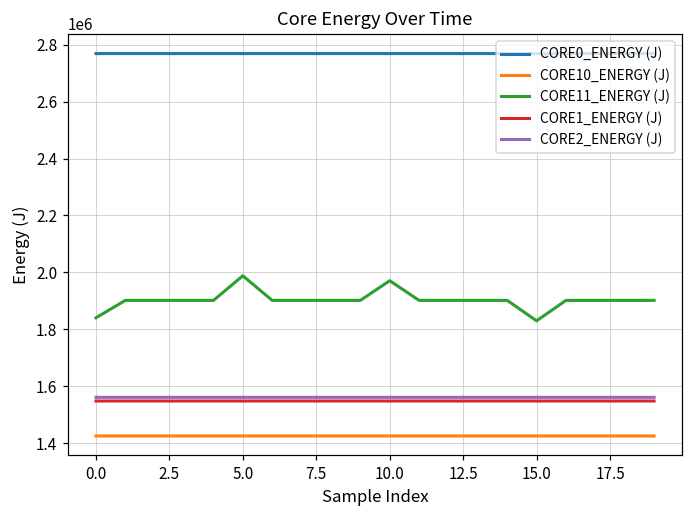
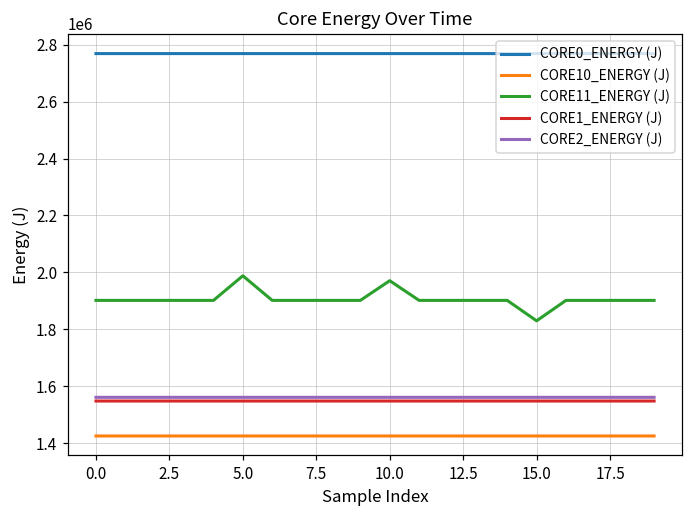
  {
    "CORE0_ENERGY (J)": {
      "0.0": 2770000,
      "5.0": 2770000,
      "10.0": 2770000
    },
    "CORE10_ENERGY (J)": {
      "0.0": 1430000,
      "5.0": 1430000,
      "10.0": 1430000,
      "15.0": 1430000
    },
    "CORE11_ENERGY (J)": {
-     "0.0": 1840000,
+     "0.0": 1900000,
      "5.0": 1990000,
      "10.0": 1970000,
      "15.0": 1830000
    },
    "CORE1_ENERGY (J)": {
      "0.0": 1550000,
      "5.0": 1550000,
      "10.0": 1550000,
      "15.0": 1550000
    },
    "CORE2_ENERGY (J)": {
      "0.0": 1560000,
      "5.0": 1560000,
      "10.0": 1560000,
      "15.0": 1560000
    }
  }
